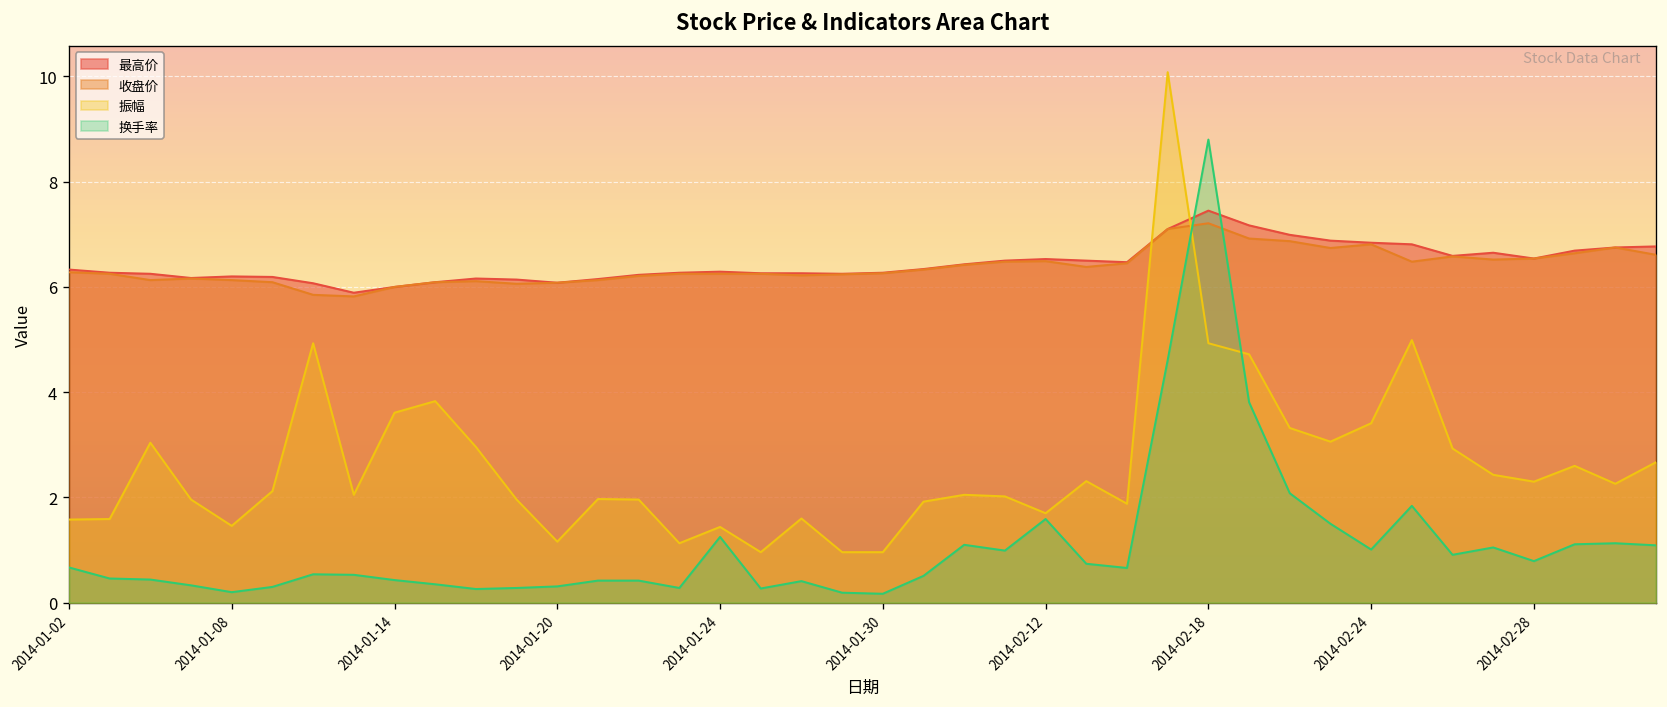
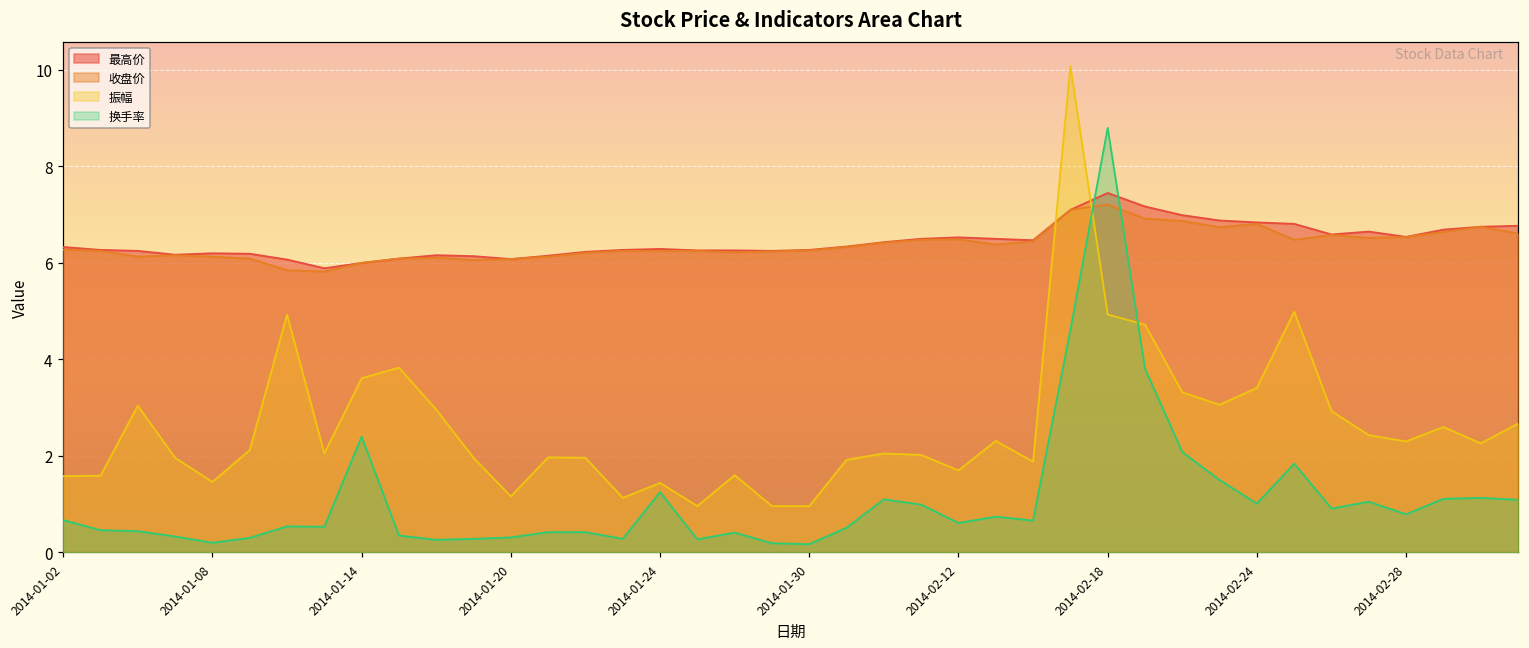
  {
    "换手率": {
      "2014-01-02": 0.7,
      "2014-01-08": 0.2,
-     "2014-01-14": 0.4,
+     "2014-01-14": 2.4,
      "2014-01-20": 0.3,
      "2014-01-24": 1.3,
      "2014-01-30": 0.2,
-     "2014-02-12": 1.6,
+     "2014-02-12": 0.6,
      "2014-02-18": 8.8,
      "2014-02-24": 1.0,
      "2014-02-28": 0.8
    }
  }
